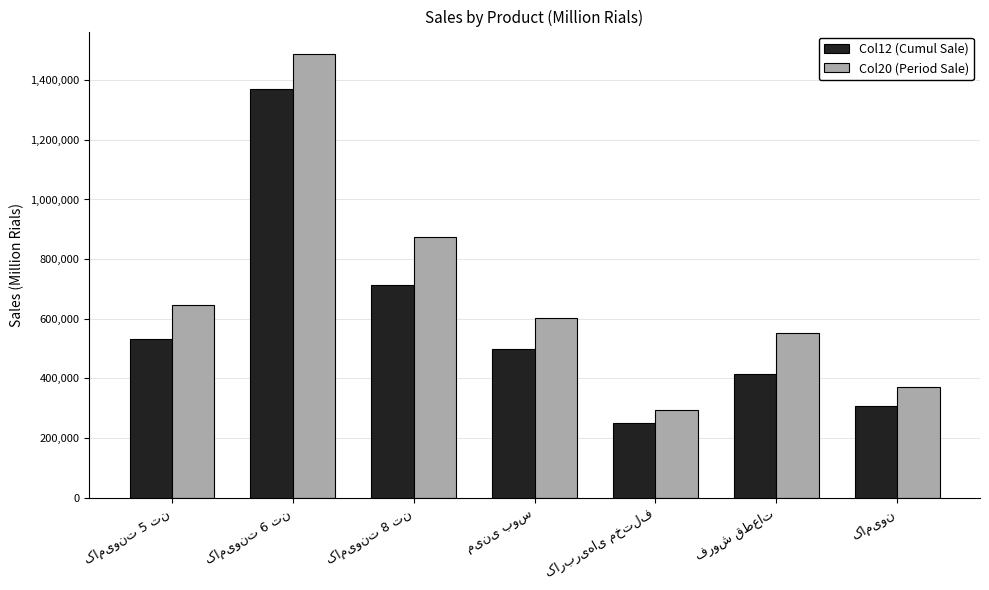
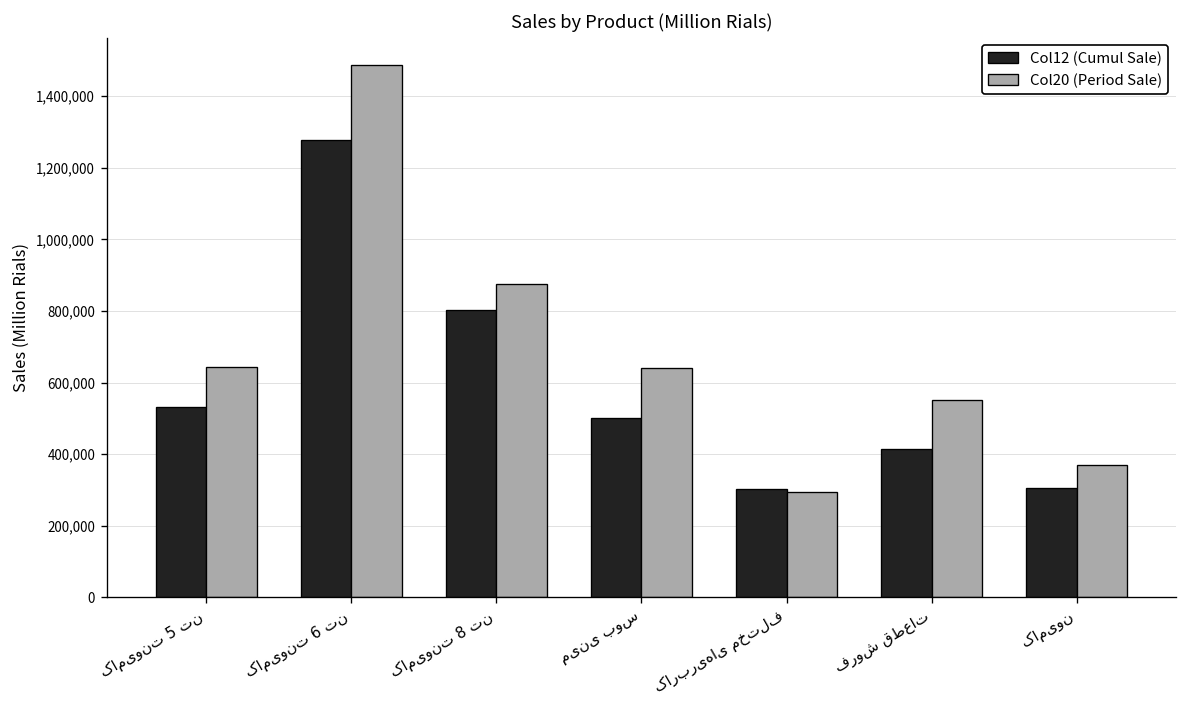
  {
    "Col12 (Cumul Sale)": {
      "کامیونت 5 تن": "530,000",
-     "کامیونت 6 تن": "1,370,000",
-     "کامیونت 8 تن": "710,000",
+     "کامیونت 6 تن": "1,280,000",
+     "کامیونت 8 تن": "800,000",
      "مینی بوس": "500,000",
-     "کاربریهای مختلف": "250,000",
+     "کاربریهای مختلف": "300,000",
      "فروش قطعات": "410,000",
      "کامیون": "310,000"
    },
    "Col20 (Period Sale)": {
      "کامیونت 5 تن": "640,000",
      "کامیونت 6 تن": "1,490,000",
      "کامیونت 8 تن": "870,000",
-     "مینی بوس": "600,000",
+     "مینی بوس": "640,000",
      "کاربریهای مختلف": "290,000",
      "فروش قطعات": "550,000",
      "کامیون": "370,000"
    }
  }
